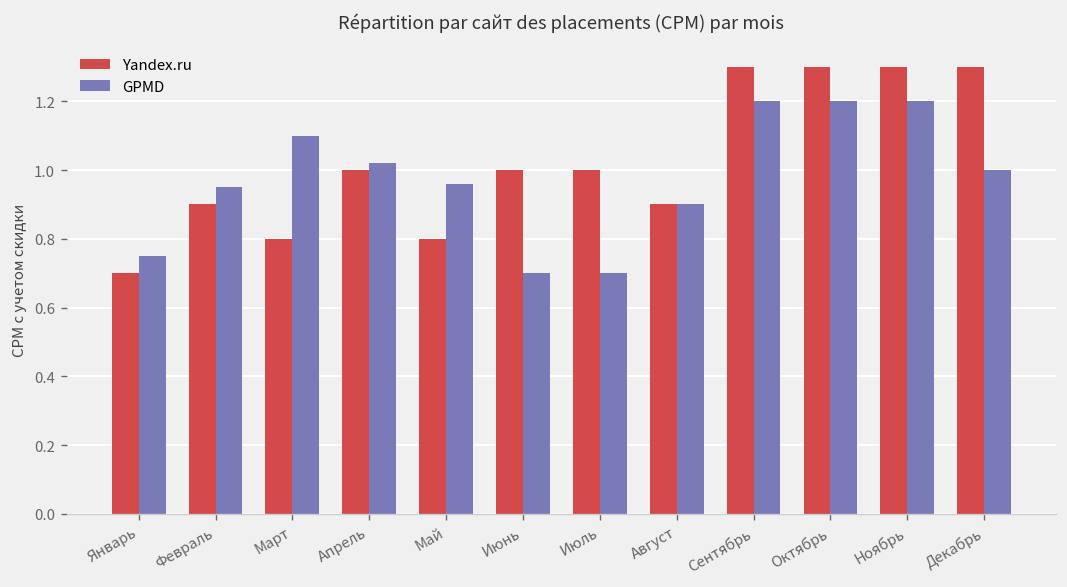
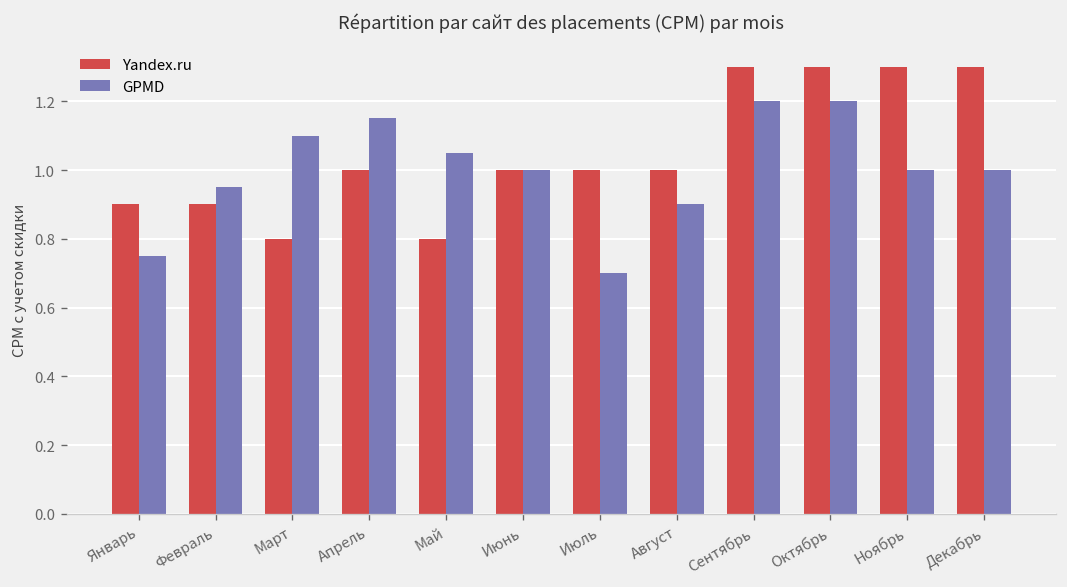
  {
    "Yandex.ru": {
-     "Январь": 0.7,
+     "Январь": 0.9,
      "Февраль": 0.9,
      "Март": 0.8,
      "Апрель": 1.0,
      "Май": 0.8,
      "Июнь": 1.0,
      "Июль": 1.0,
-     "Август": 0.9,
+     "Август": 1.0,
      "Сентябрь": 1.3,
      "Октябрь": 1.3,
      "Ноябрь": 1.3,
      "Декабрь": 1.3
    },
    "GPMD": {
      "Январь": 0.75,
      "Февраль": 0.95,
      "Март": 1.10,
-     "Апрель": 1.02,
-     "Май": 0.96,
-     "Июнь": 0.7,
+     "Апрель": 1.15,
+     "Май": 1.05,
+     "Июнь": 1.0,
      "Июль": 0.70,
      "Август": 0.90,
      "Сентябрь": 1.20,
      "Октябрь": 1.20,
-     "Ноябрь": 1.2,
+     "Ноябрь": 1.0,
      "Декабрь": 1.00
    }
  }
